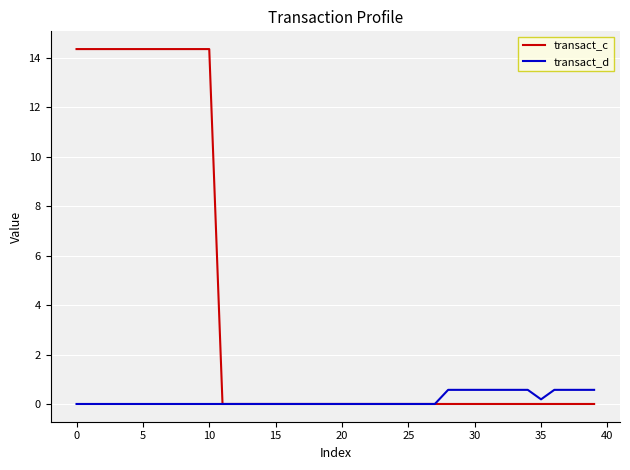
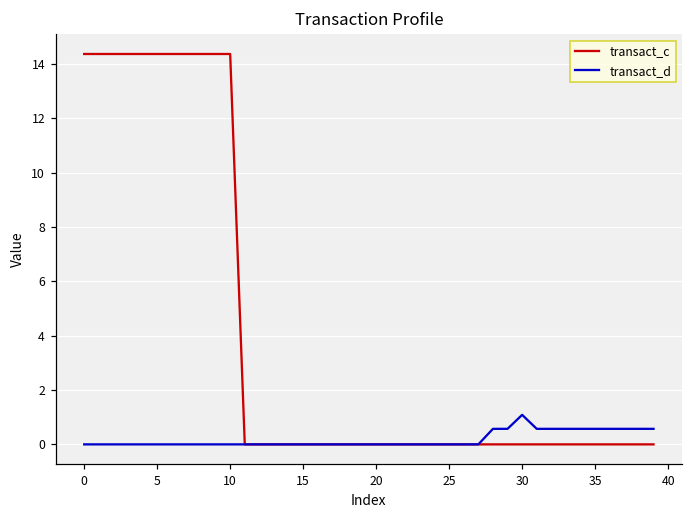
  {
    "transact_c": {
      "0": 14.4,
      "5": 14.4,
      "10": 14.4,
      "30": 0.0,
      "35": 0.0
    },
    "transact_d": {
      "0": 0.0,
      "5": 0.0,
      "10": 0.0,
-     "30": 0.6,
-     "35": 0.2
+     "30": 1.1,
+     "35": 0.6
    }
  }
